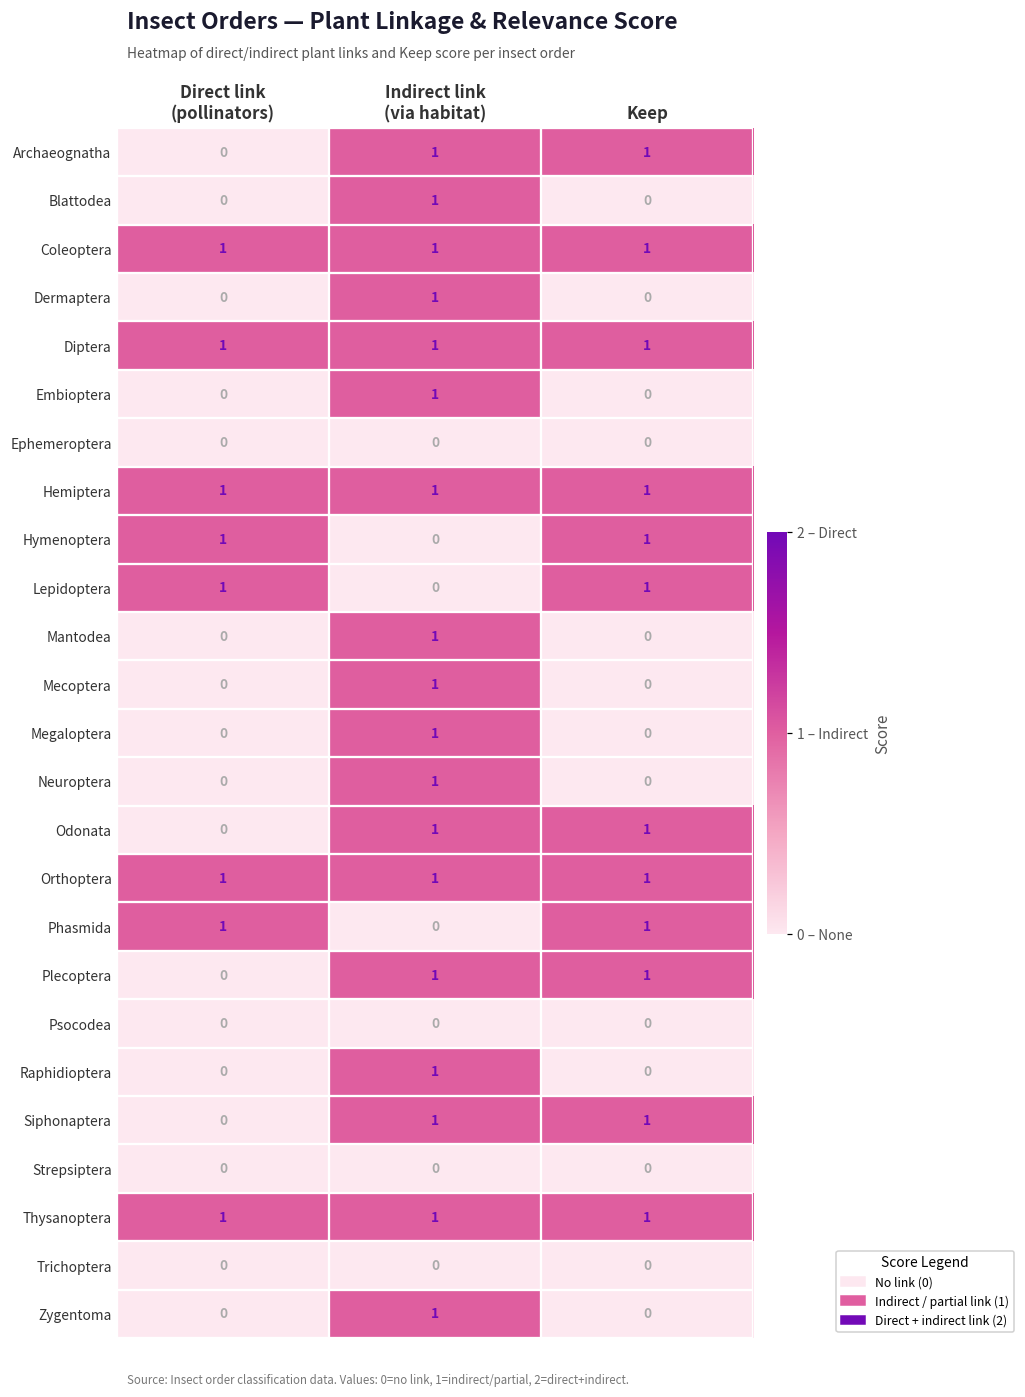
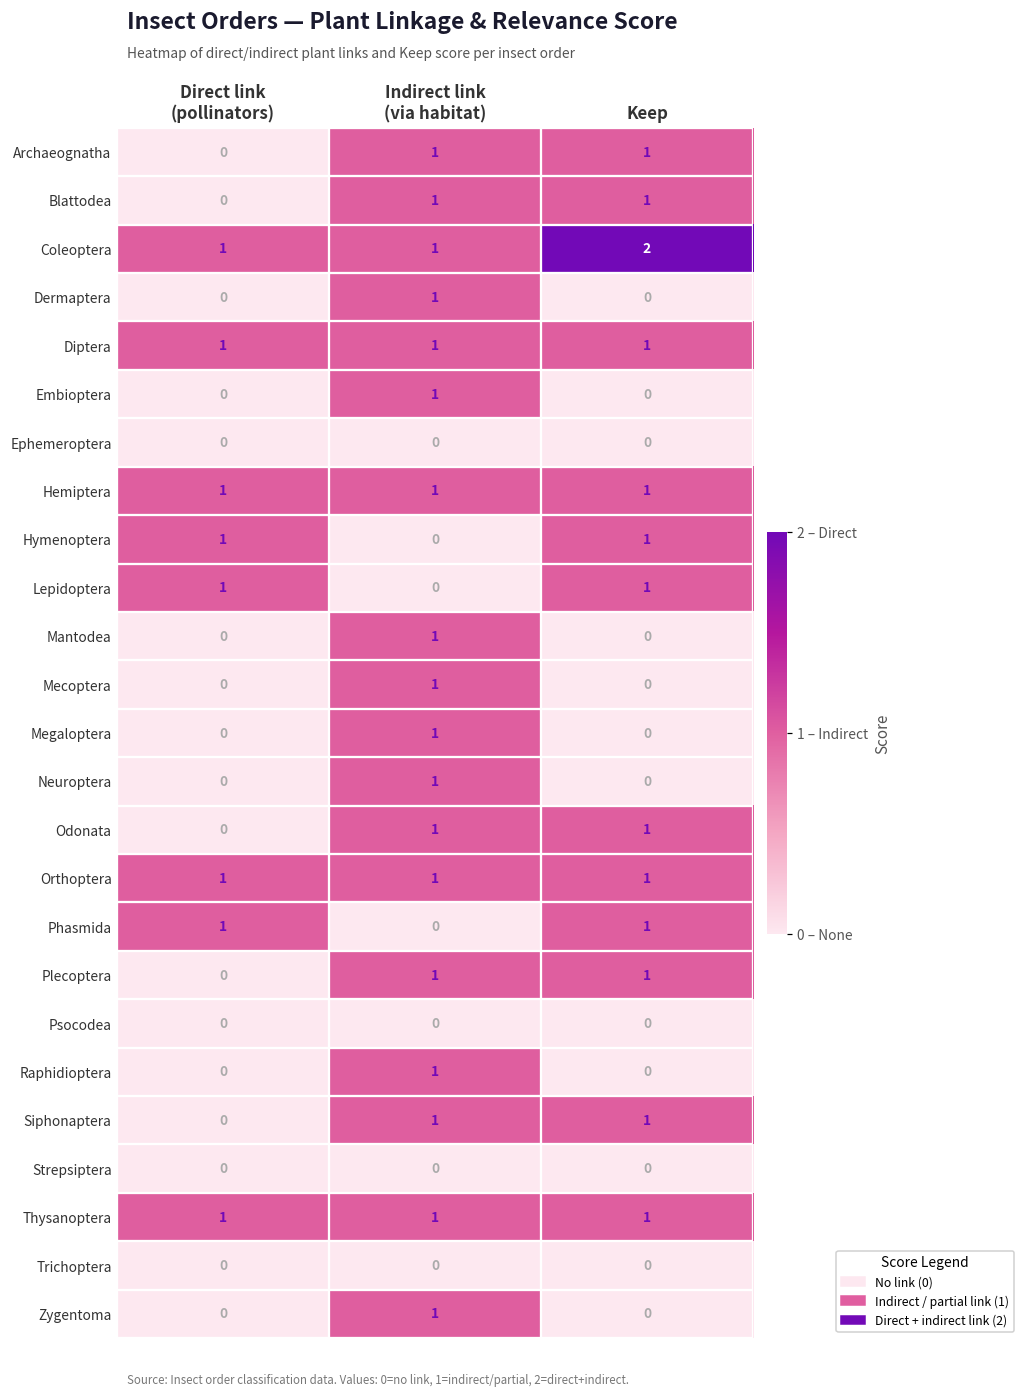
  {
    "Archaeognatha": {
      "Direct link (pollinators)": 0,
      "Indirect link (via habitat)": 1,
      "Keep": 1
    },
    "Blattodea": {
      "Direct link (pollinators)": 0,
      "Indirect link (via habitat)": 1,
-     "Keep": 0
+     "Keep": 1
    },
    "Coleoptera": {
      "Direct link (pollinators)": 1,
      "Indirect link (via habitat)": 1,
-     "Keep": 1
+     "Keep": 2
    },
    "Dermaptera": {
      "Direct link (pollinators)": 0,
      "Indirect link (via habitat)": 1,
      "Keep": 0
    },
    "Diptera": {
      "Direct link (pollinators)": 1,
      "Indirect link (via habitat)": 1,
      "Keep": 1
    },
    "Embioptera": {
      "Direct link (pollinators)": 0,
      "Indirect link (via habitat)": 1,
      "Keep": 0
    },
    "Ephemeroptera": {
      "Direct link (pollinators)": 0,
      "Indirect link (via habitat)": 0,
      "Keep": 0
    },
    "Hemiptera": {
      "Direct link (pollinators)": 1,
      "Indirect link (via habitat)": 1,
      "Keep": 1
    },
    "Hymenoptera": {
      "Direct link (pollinators)": 1,
      "Indirect link (via habitat)": 0,
      "Keep": 1
    },
    "Lepidoptera": {
      "Direct link (pollinators)": 1,
      "Indirect link (via habitat)": 0,
      "Keep": 1
    },
    "Mantodea": {
      "Direct link (pollinators)": 0,
      "Indirect link (via habitat)": 1,
      "Keep": 0
    },
    "Mecoptera": {
      "Direct link (pollinators)": 0,
      "Indirect link (via habitat)": 1,
      "Keep": 0
    },
    "Megaloptera": {
      "Direct link (pollinators)": 0,
      "Indirect link (via habitat)": 1,
      "Keep": 0
    },
    "Neuroptera": {
      "Direct link (pollinators)": 0,
      "Indirect link (via habitat)": 1,
      "Keep": 0
    },
    "Odonata": {
      "Direct link (pollinators)": 0,
      "Indirect link (via habitat)": 1,
      "Keep": 1
    },
    "Orthoptera": {
      "Direct link (pollinators)": 1,
      "Indirect link (via habitat)": 1,
      "Keep": 1
    },
    "Phasmida": {
      "Direct link (pollinators)": 1,
      "Indirect link (via habitat)": 0,
      "Keep": 1
    },
    "Plecoptera": {
      "Direct link (pollinators)": 0,
      "Indirect link (via habitat)": 1,
      "Keep": 1
    },
    "Psocodea": {
      "Direct link (pollinators)": 0,
      "Indirect link (via habitat)": 0,
      "Keep": 0
    },
    "Raphidioptera": {
      "Direct link (pollinators)": 0,
      "Indirect link (via habitat)": 1,
      "Keep": 0
    },
    "Siphonaptera": {
      "Direct link (pollinators)": 0,
      "Indirect link (via habitat)": 1,
      "Keep": 1
    },
    "Strepsiptera": {
      "Direct link (pollinators)": 0,
      "Indirect link (via habitat)": 0,
      "Keep": 0
    },
    "Thysanoptera": {
      "Direct link (pollinators)": 1,
      "Indirect link (via habitat)": 1,
      "Keep": 1
    },
    "Trichoptera": {
      "Direct link (pollinators)": 0,
      "Indirect link (via habitat)": 0,
      "Keep": 0
    },
    "Zygentoma": {
      "Direct link (pollinators)": 0,
      "Indirect link (via habitat)": 1,
      "Keep": 0
    }
  }
